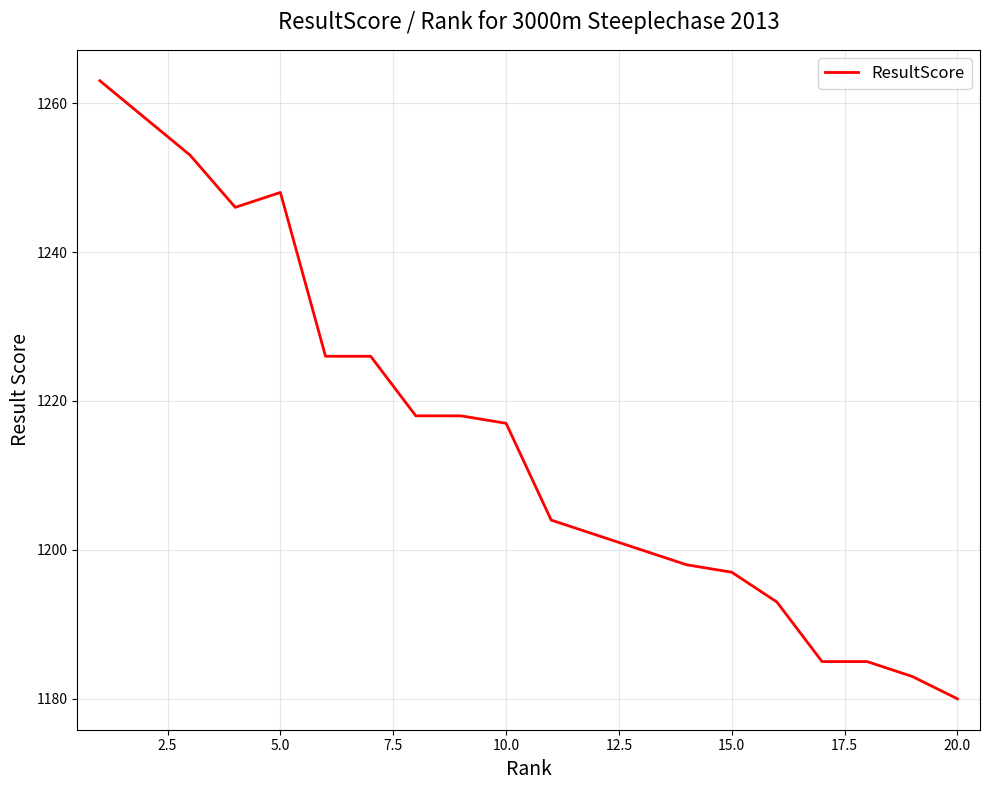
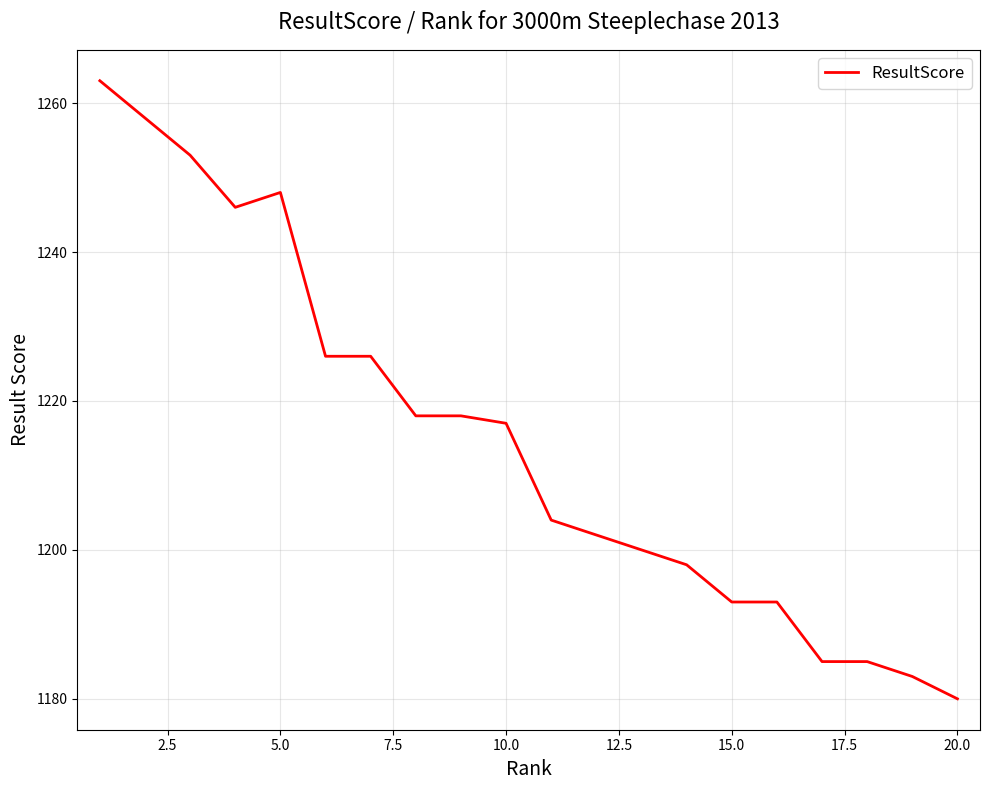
  {
    "5.0": 1248,
    "10.0": 1217,
-   "15.0": 1197,
+   "15.0": 1193,
    "20.0": 1180
  }
